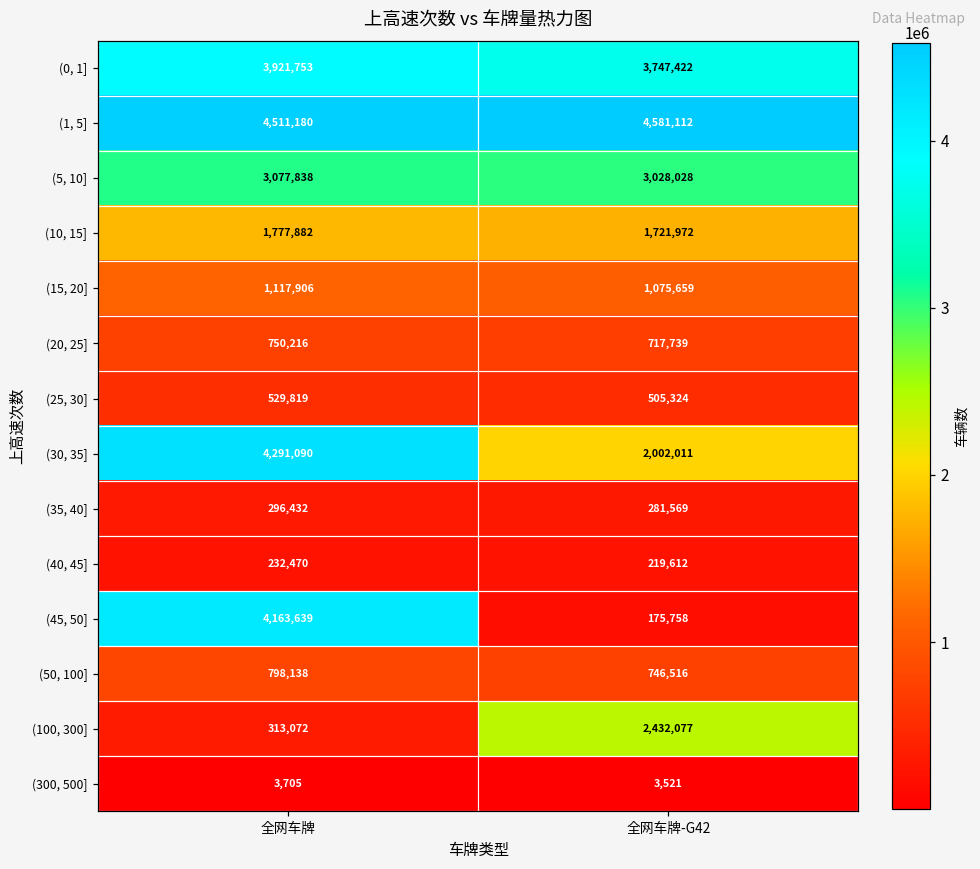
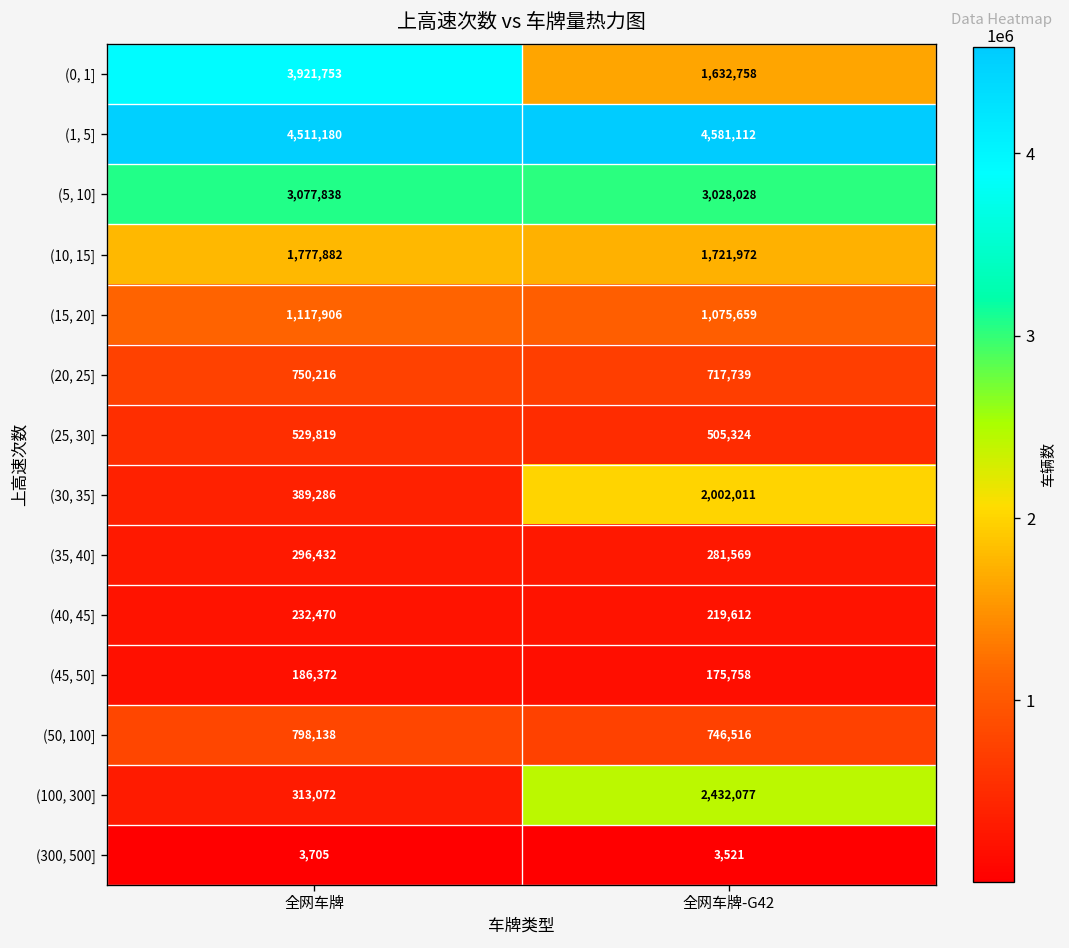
  {
    "(0, 1]": {
      "全网车牌": "3,921,753",
-     "全网车牌-G42": "3,747,422"
+     "全网车牌-G42": "1,632,758"
    },
    "(1, 5]": {
      "全网车牌": "4,511,180",
      "全网车牌-G42": "4,581,112"
    },
    "(5, 10]": {
      "全网车牌": "3,077,838",
      "全网车牌-G42": "3,028,028"
    },
    "(10, 15]": {
      "全网车牌": "1,777,882",
      "全网车牌-G42": "1,721,972"
    },
    "(15, 20]": {
      "全网车牌": "1,117,906",
      "全网车牌-G42": "1,075,659"
    },
    "(20, 25]": {
      "全网车牌": "750,216",
      "全网车牌-G42": "717,739"
    },
    "(25, 30]": {
      "全网车牌": "529,819",
      "全网车牌-G42": "505,324"
    },
    "(30, 35]": {
-     "全网车牌": "4,291,090",
+     "全网车牌": "389,286",
      "全网车牌-G42": "2,002,011"
    },
    "(35, 40]": {
      "全网车牌": "296,432",
      "全网车牌-G42": "281,569"
    },
    "(40, 45]": {
      "全网车牌": "232,470",
      "全网车牌-G42": "219,612"
    },
    "(45, 50]": {
-     "全网车牌": "4,163,639",
+     "全网车牌": "186,372",
      "全网车牌-G42": "175,758"
    },
    "(50, 100]": {
      "全网车牌": "798,138",
      "全网车牌-G42": "746,516"
    },
    "(100, 300]": {
      "全网车牌": "313,072",
      "全网车牌-G42": "2,432,077"
    },
    "(300, 500]": {
      "全网车牌": "3,705",
      "全网车牌-G42": "3,521"
    }
  }
